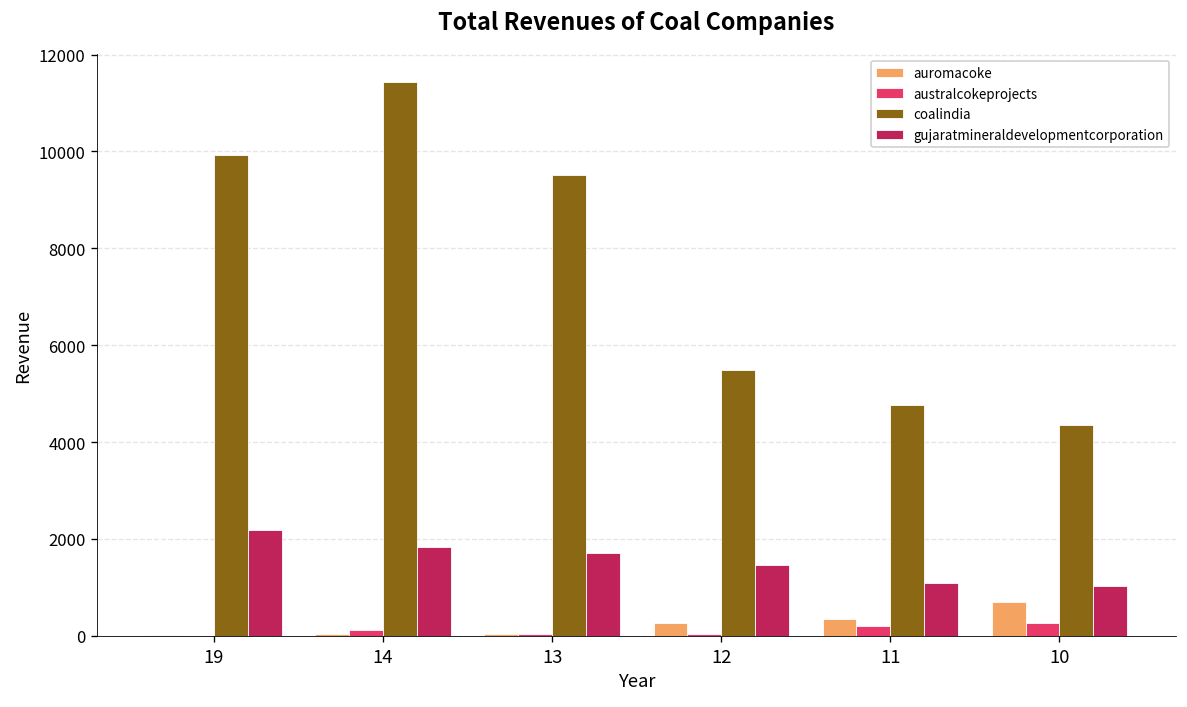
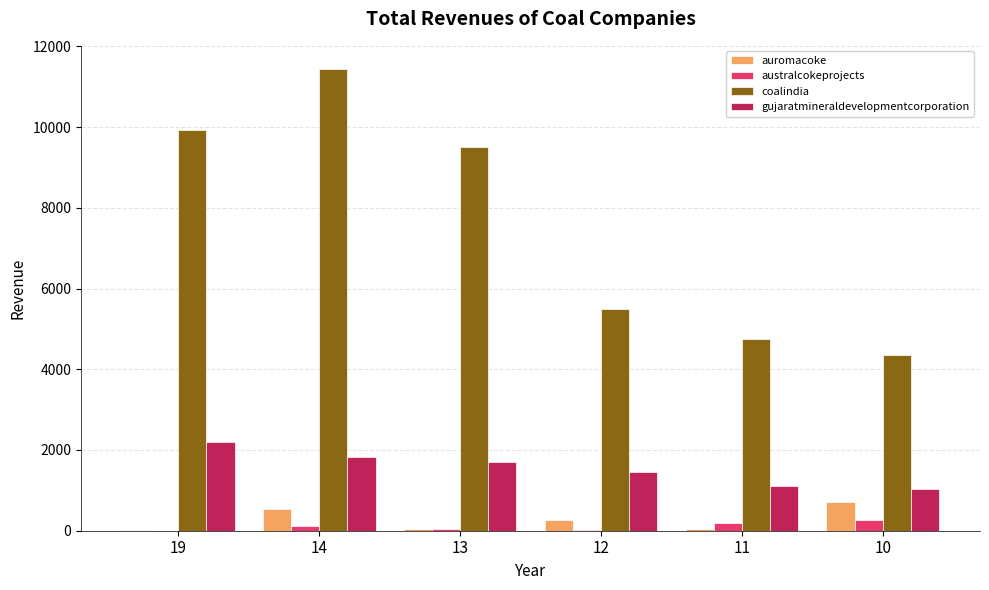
  {
    "auromacoke": {
-     "14": 0,
+     "14": 500,
      "12": 300,
-     "11": 300,
+     "11": 100,
      "10": 700
    },
    "coalindia": {
      "19": 9900,
      "14": 11400,
      "13": 9500,
      "12": 5500,
      "11": 4800,
      "10": 4300
    }
  }
